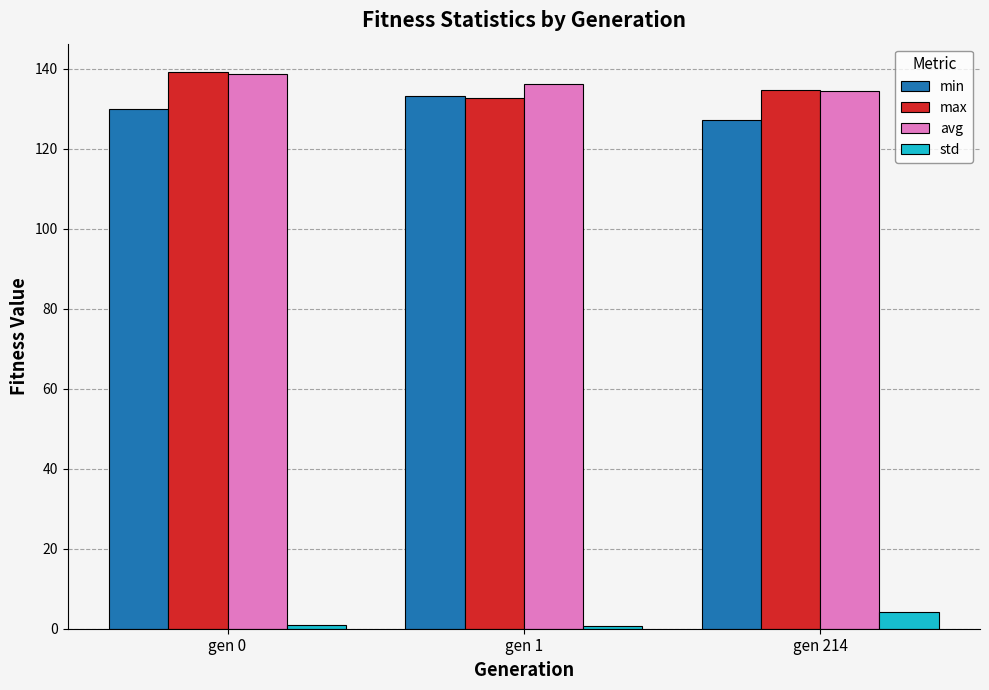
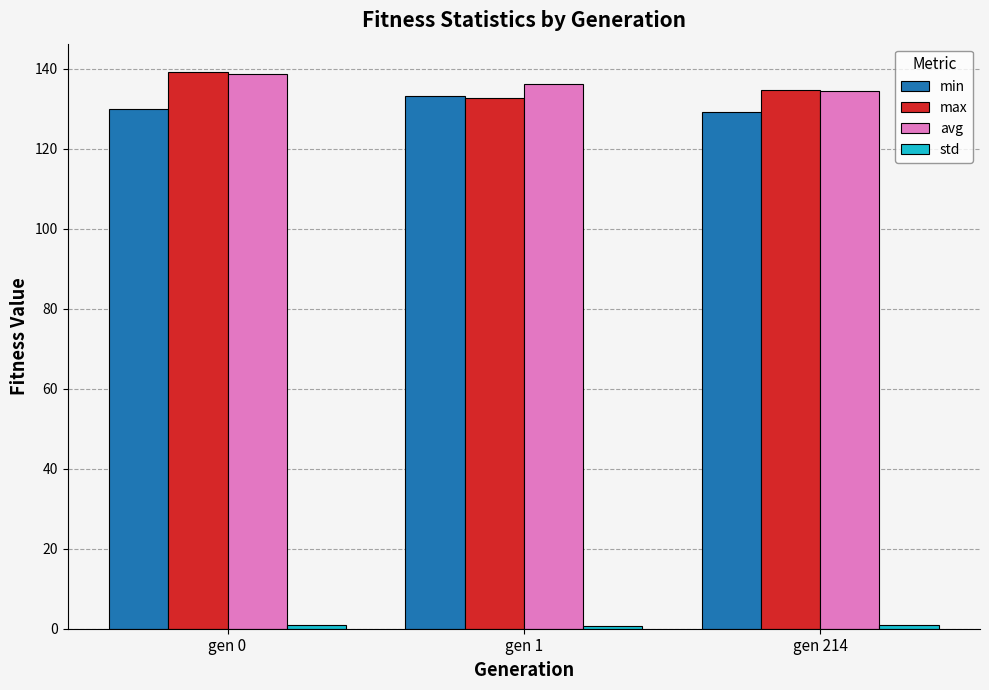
  {
    "min": {
      "gen 0": 130,
      "gen 1": 133,
-     "gen 214": 127
+     "gen 214": 129
    },
    "max": {
      "gen 0": 139,
      "gen 1": 133,
      "gen 214": 135
    },
    "avg": {
      "gen 0": 139,
      "gen 1": 136,
      "gen 214": 135
    },
    "std": {
      "gen 0": 1,
      "gen 1": 1,
-     "gen 214": 4
+     "gen 214": 1
    }
  }
